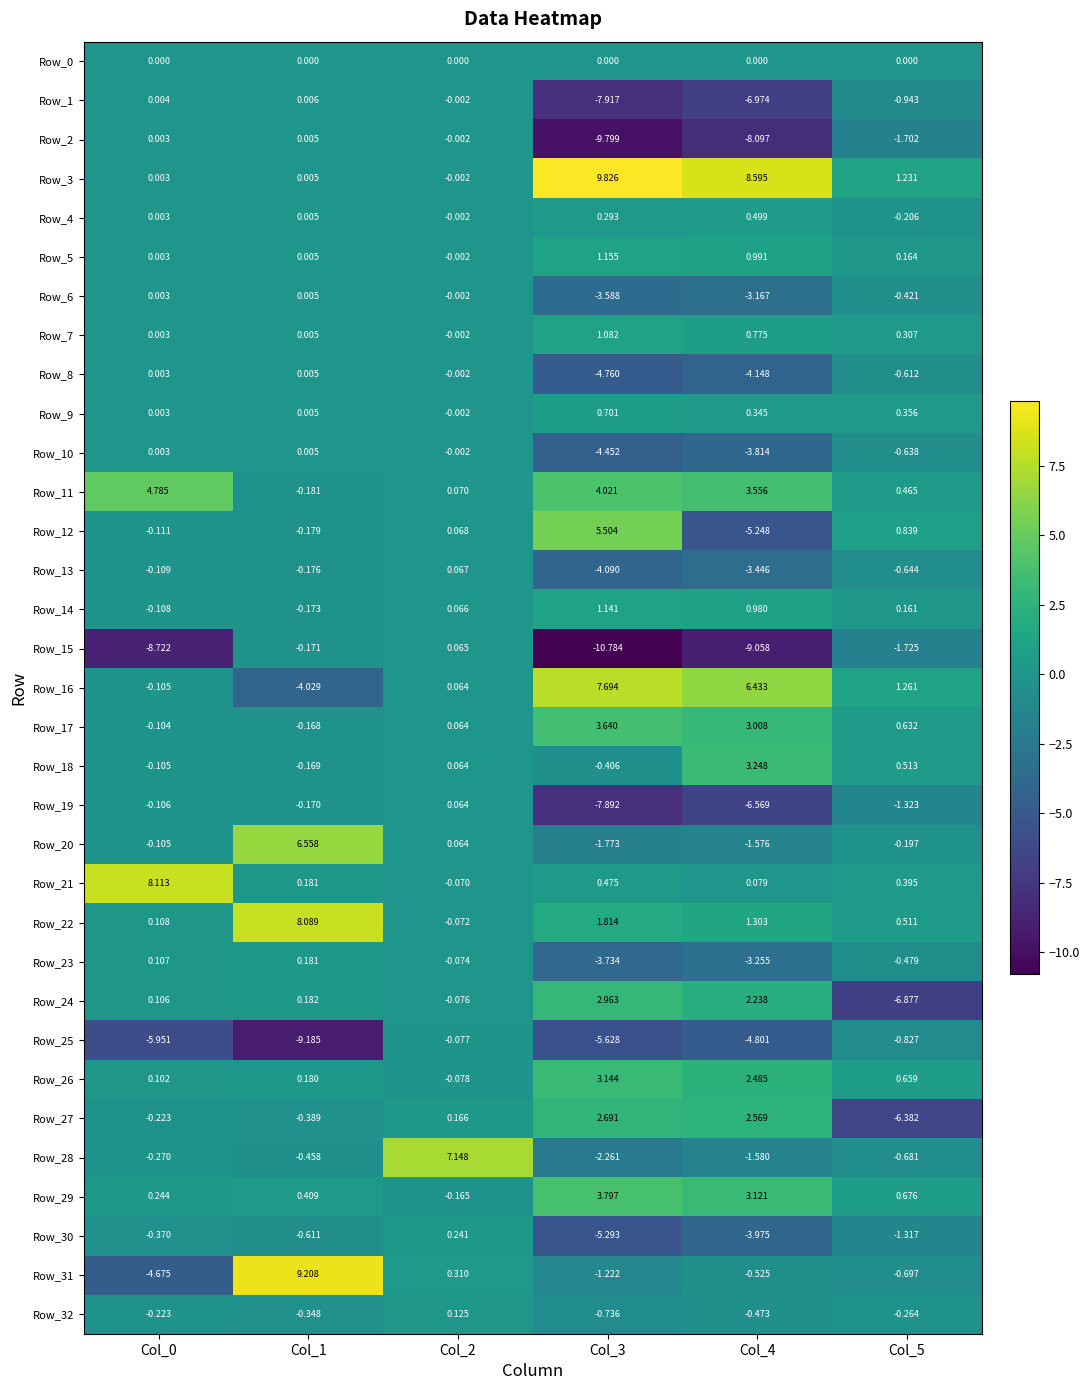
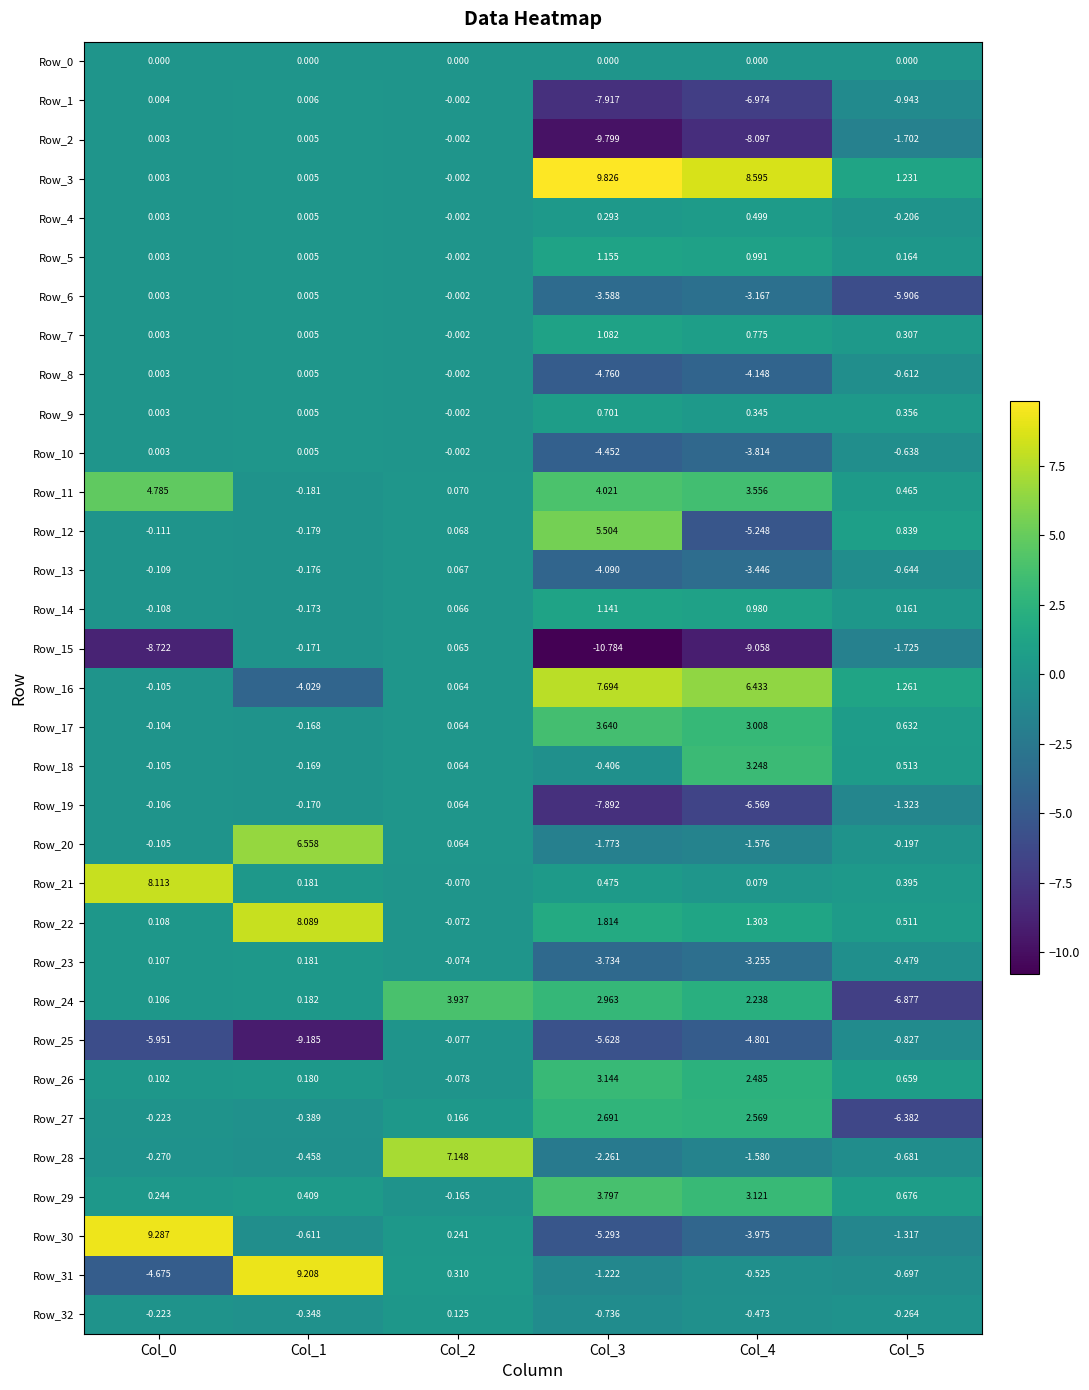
  {
    "Row_0": {
      "Col_0": 0.000,
      "Col_1": 0.000,
      "Col_2": 0.000,
      "Col_3": 0.000,
      "Col_4": 0.000,
      "Col_5": 0.000
    },
    "Row_1": {
      "Col_0": 0.004,
      "Col_1": 0.006,
      "Col_2": -0.002,
      "Col_3": -7.917,
      "Col_4": -6.974,
      "Col_5": -0.943
    },
    "Row_2": {
      "Col_0": 0.003,
      "Col_1": 0.005,
      "Col_2": -0.002,
      "Col_3": -9.799,
      "Col_4": -8.097,
      "Col_5": -1.702
    },
    "Row_3": {
      "Col_0": 0.003,
      "Col_1": 0.005,
      "Col_2": -0.002,
      "Col_3": 9.826,
      "Col_4": 8.595,
      "Col_5": 1.231
    },
    "Row_4": {
      "Col_0": 0.003,
      "Col_1": 0.005,
      "Col_2": -0.002,
      "Col_3": 0.293,
      "Col_4": 0.499,
      "Col_5": -0.206
    },
    "Row_5": {
      "Col_0": 0.003,
      "Col_1": 0.005,
      "Col_2": -0.002,
      "Col_3": 1.155,
      "Col_4": 0.991,
      "Col_5": 0.164
    },
    "Row_6": {
      "Col_0": 0.003,
      "Col_1": 0.005,
      "Col_2": -0.002,
      "Col_3": -3.588,
      "Col_4": -3.167,
-     "Col_5": -0.421
+     "Col_5": -5.906
    },
    "Row_7": {
      "Col_0": 0.003,
      "Col_1": 0.005,
      "Col_2": -0.002,
      "Col_3": 1.082,
      "Col_4": 0.775,
      "Col_5": 0.307
    },
    "Row_8": {
      "Col_0": 0.003,
      "Col_1": 0.005,
      "Col_2": -0.002,
      "Col_3": -4.760,
      "Col_4": -4.148,
      "Col_5": -0.612
    },
    "Row_9": {
      "Col_0": 0.003,
      "Col_1": 0.005,
      "Col_2": -0.002,
      "Col_3": 0.701,
      "Col_4": 0.345,
      "Col_5": 0.356
    },
    "Row_10": {
      "Col_0": 0.003,
      "Col_1": 0.005,
      "Col_2": -0.002,
      "Col_3": -4.452,
      "Col_4": -3.814,
      "Col_5": -0.638
    },
    "Row_11": {
      "Col_0": 4.785,
      "Col_1": -0.181,
      "Col_2": 0.070,
      "Col_3": 4.021,
      "Col_4": 3.556,
      "Col_5": 0.465
    },
    "Row_12": {
      "Col_0": -0.111,
      "Col_1": -0.179,
      "Col_2": 0.068,
      "Col_3": 5.504,
      "Col_4": -5.248,
      "Col_5": 0.839
    },
    "Row_13": {
      "Col_0": -0.109,
      "Col_1": -0.176,
      "Col_2": 0.067,
      "Col_3": -4.090,
      "Col_4": -3.446,
      "Col_5": -0.644
    },
    "Row_14": {
      "Col_0": -0.108,
      "Col_1": -0.173,
      "Col_2": 0.066,
      "Col_3": 1.141,
      "Col_4": 0.980,
      "Col_5": 0.161
    },
    "Row_15": {
      "Col_0": -8.722,
      "Col_1": -0.171,
      "Col_2": 0.065,
      "Col_3": -10.784,
      "Col_4": -9.058,
      "Col_5": -1.725
    },
    "Row_16": {
      "Col_0": -0.105,
      "Col_1": -4.029,
      "Col_2": 0.064,
      "Col_3": 7.694,
      "Col_4": 6.433,
      "Col_5": 1.261
    },
    "Row_17": {
      "Col_0": -0.104,
      "Col_1": -0.168,
      "Col_2": 0.064,
      "Col_3": 3.640,
      "Col_4": 3.008,
      "Col_5": 0.632
    },
    "Row_18": {
      "Col_0": -0.105,
      "Col_1": -0.169,
      "Col_2": 0.064,
      "Col_3": -0.406,
      "Col_4": 3.248,
      "Col_5": 0.513
    },
    "Row_19": {
      "Col_0": -0.106,
      "Col_1": -0.170,
      "Col_2": 0.064,
      "Col_3": -7.892,
      "Col_4": -6.569,
      "Col_5": -1.323
    },
    "Row_20": {
      "Col_0": -0.105,
      "Col_1": 6.558,
      "Col_2": 0.064,
      "Col_3": -1.773,
      "Col_4": -1.576,
      "Col_5": -0.197
    },
    "Row_21": {
      "Col_0": 8.113,
      "Col_1": 0.181,
      "Col_2": -0.070,
      "Col_3": 0.475,
      "Col_4": 0.079,
      "Col_5": 0.395
    },
    "Row_22": {
      "Col_0": 0.108,
      "Col_1": 8.089,
      "Col_2": -0.072,
      "Col_3": 1.814,
      "Col_4": 1.303,
      "Col_5": 0.511
    },
    "Row_23": {
      "Col_0": 0.107,
      "Col_1": 0.181,
      "Col_2": -0.074,
      "Col_3": -3.734,
      "Col_4": -3.255,
      "Col_5": -0.479
    },
    "Row_24": {
      "Col_0": 0.106,
      "Col_1": 0.182,
-     "Col_2": -0.076,
+     "Col_2": 3.937,
      "Col_3": 2.963,
      "Col_4": 2.238,
      "Col_5": -6.877
    },
    "Row_25": {
      "Col_0": -5.951,
      "Col_1": -9.185,
      "Col_2": -0.077,
      "Col_3": -5.628,
      "Col_4": -4.801,
      "Col_5": -0.827
    },
    "Row_26": {
      "Col_0": 0.102,
      "Col_1": 0.180,
      "Col_2": -0.078,
      "Col_3": 3.144,
      "Col_4": 2.485,
      "Col_5": 0.659
    },
    "Row_27": {
      "Col_0": -0.223,
      "Col_1": -0.389,
      "Col_2": 0.166,
      "Col_3": 2.691,
      "Col_4": 2.569,
      "Col_5": -6.382
    },
    "Row_28": {
      "Col_0": -0.270,
      "Col_1": -0.458,
      "Col_2": 7.148,
      "Col_3": -2.261,
      "Col_4": -1.580,
      "Col_5": -0.681
    },
    "Row_29": {
      "Col_0": 0.244,
      "Col_1": 0.409,
      "Col_2": -0.165,
      "Col_3": 3.797,
      "Col_4": 3.121,
      "Col_5": 0.676
    },
    "Row_30": {
-     "Col_0": -0.370,
+     "Col_0": 9.287,
      "Col_1": -0.611,
      "Col_2": 0.241,
      "Col_3": -5.293,
      "Col_4": -3.975,
      "Col_5": -1.317
    },
    "Row_31": {
      "Col_0": -4.675,
      "Col_1": 9.208,
      "Col_2": 0.310,
      "Col_3": -1.222,
      "Col_4": -0.525,
      "Col_5": -0.697
    },
    "Row_32": {
      "Col_0": -0.223,
      "Col_1": -0.348,
      "Col_2": 0.125,
      "Col_3": -0.736,
      "Col_4": -0.473,
      "Col_5": -0.264
    }
  }
